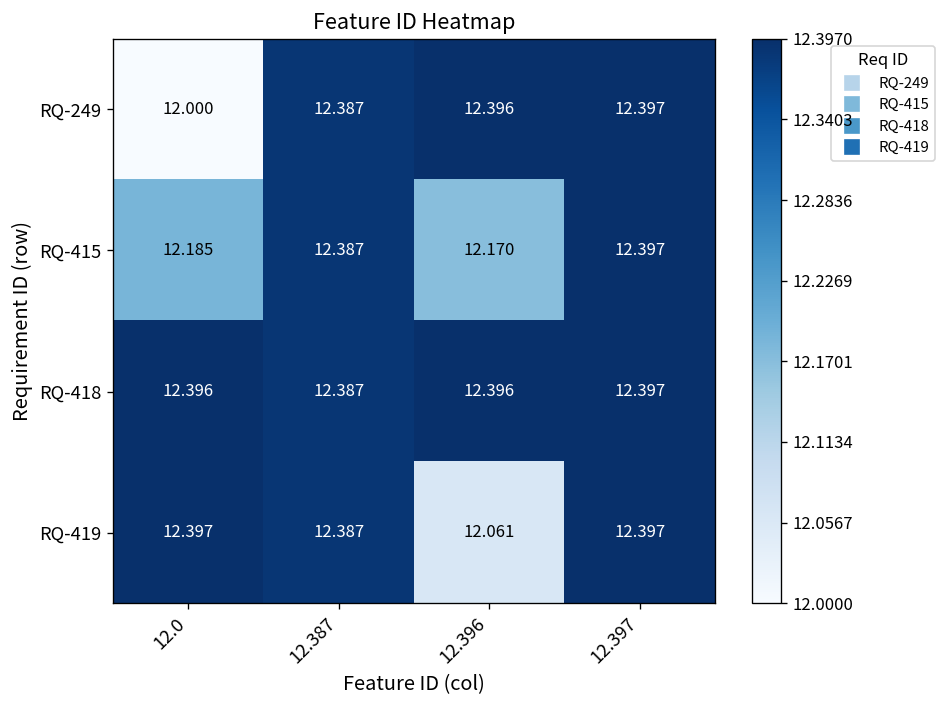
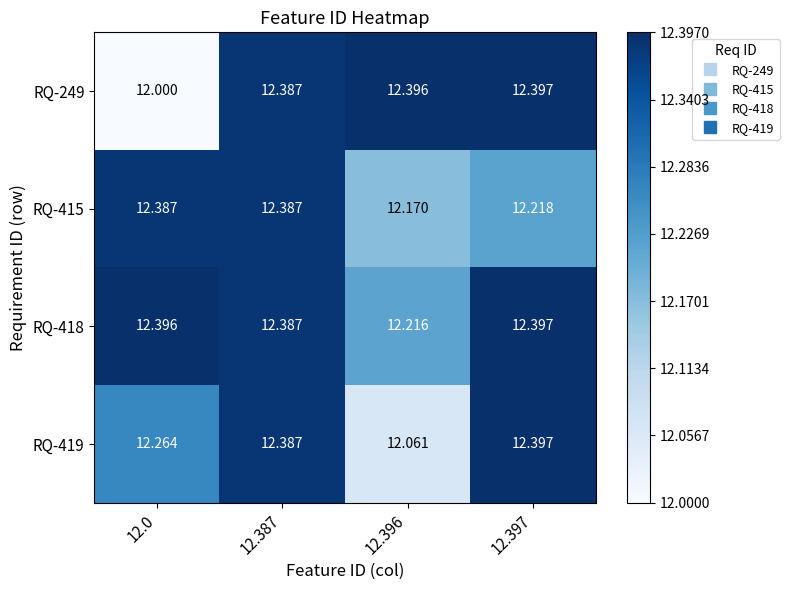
  {
    "RQ-249": {
      "12.0": 12.000,
      "12.387": 12.387,
      "12.396": 12.396,
      "12.397": 12.397
    },
    "RQ-415": {
-     "12.0": 12.185,
+     "12.0": 12.387,
      "12.387": 12.387,
      "12.396": 12.170,
-     "12.397": 12.397
+     "12.397": 12.218
    },
    "RQ-418": {
      "12.0": 12.396,
      "12.387": 12.387,
-     "12.396": 12.396,
+     "12.396": 12.216,
      "12.397": 12.397
    },
    "RQ-419": {
-     "12.0": 12.397,
+     "12.0": 12.264,
      "12.387": 12.387,
      "12.396": 12.061,
      "12.397": 12.397
    }
  }
